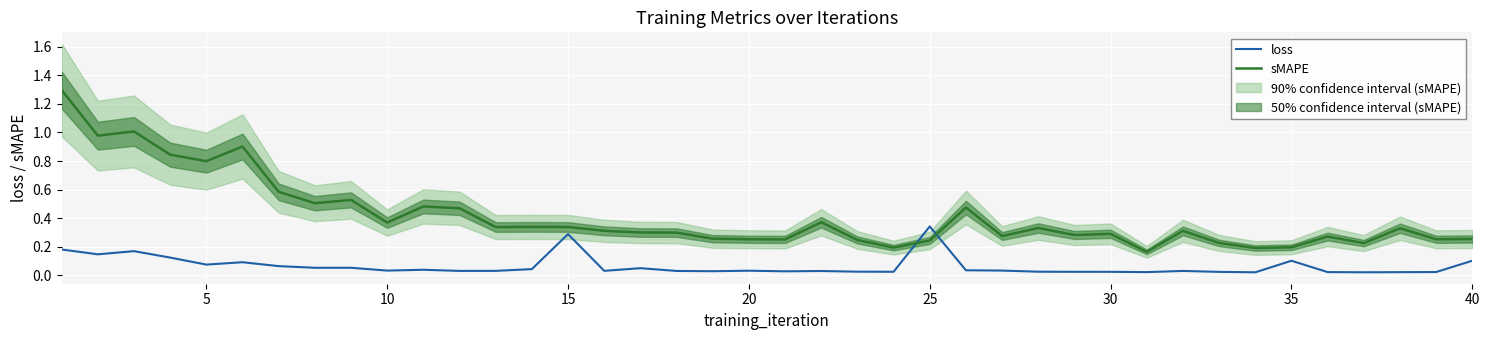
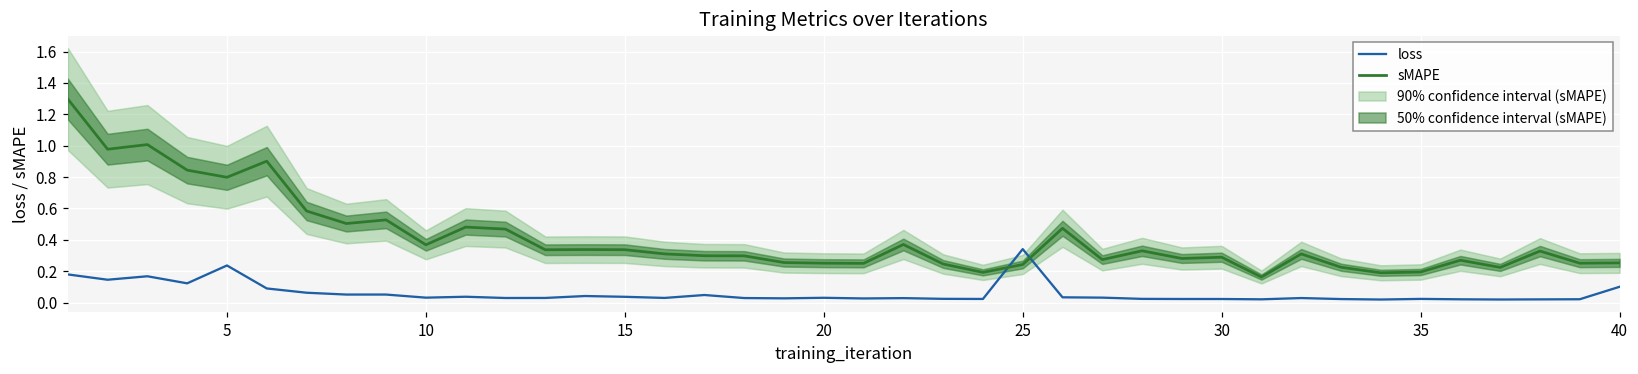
  {
    "loss": {
-     "5": 0.07,
+     "5": 0.24,
      "10": 0.03,
-     "15": 0.29,
+     "15": 0.04,
      "20": 0.03,
      "25": 0.34,
      "30": 0.02,
-     "35": 0.10,
+     "35": 0.02,
      "40": 0.10
    }
  }
